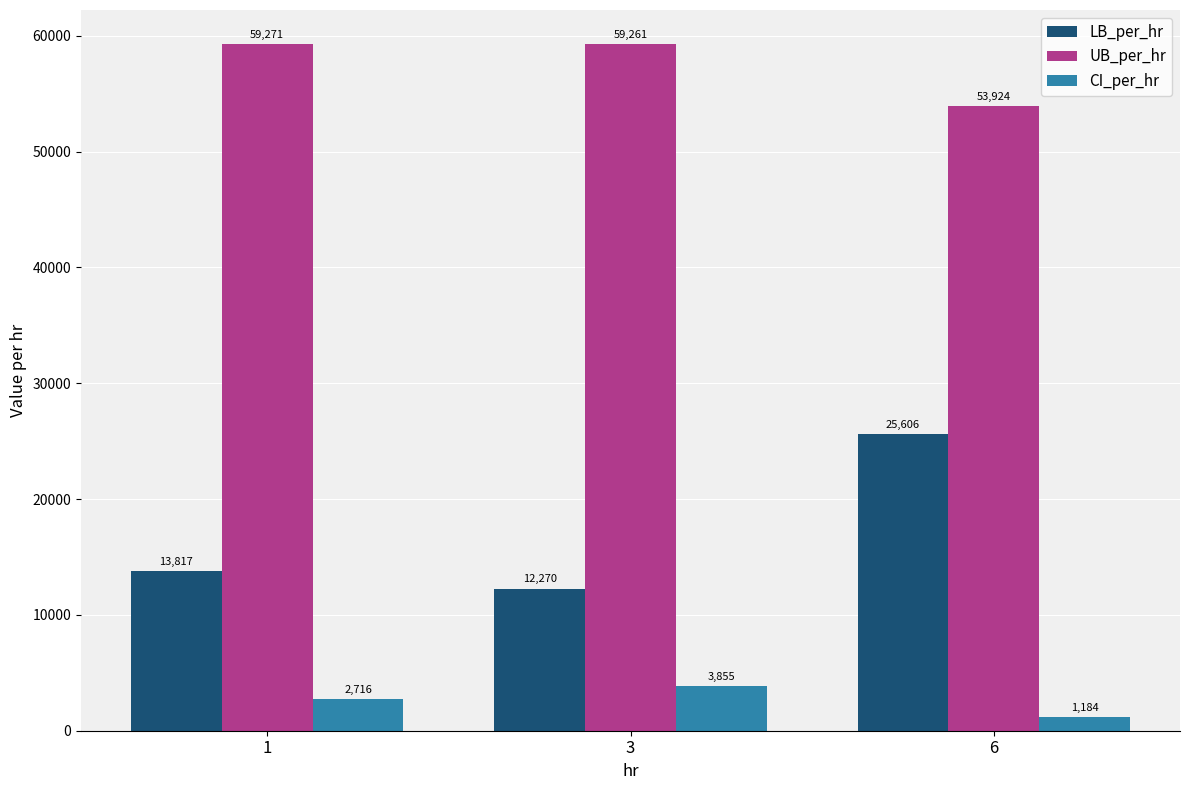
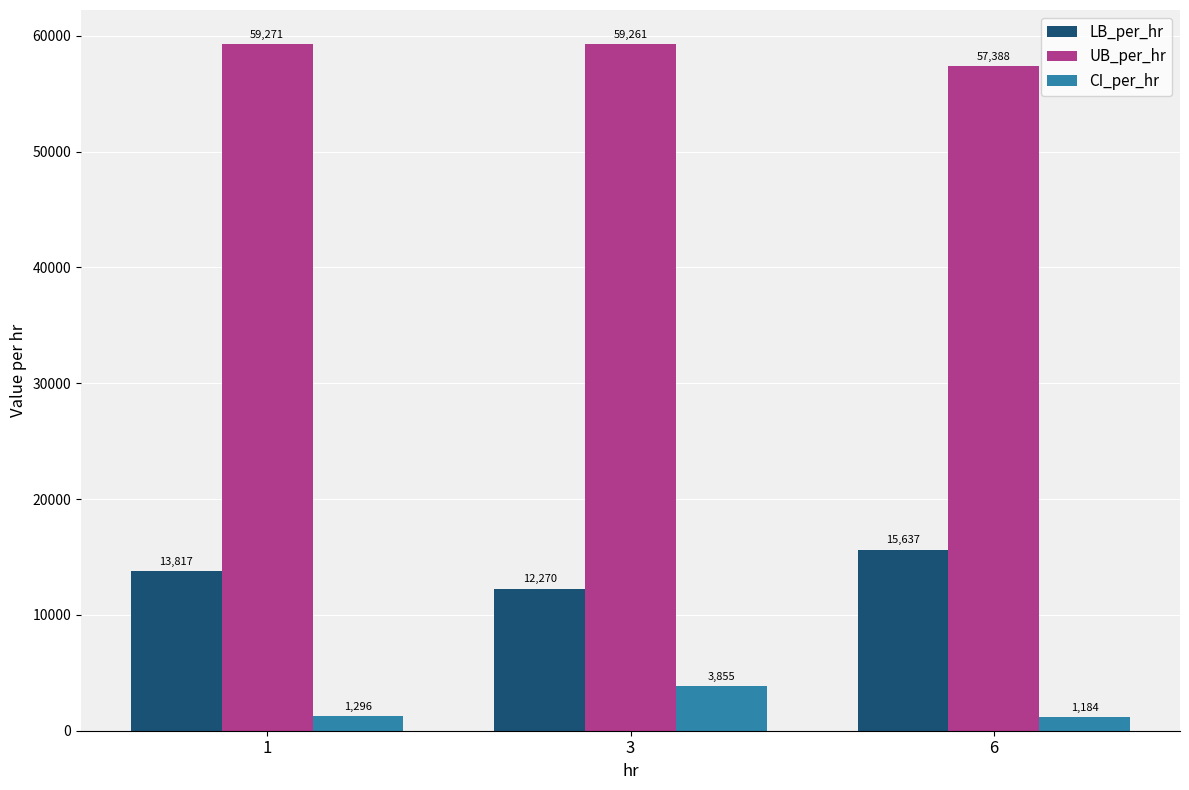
  {
    "LB_per_hr": {
      "1": "13,817",
      "3": "12,270",
-     "6": "25,606"
+     "6": "15,637"
    },
    "UB_per_hr": {
      "1": "59,271",
      "3": "59,261",
-     "6": "53,924"
+     "6": "57,388"
    },
    "CI_per_hr": {
-     "1": "2,716",
+     "1": "1,296",
      "3": "3,855",
      "6": "1,184"
    }
  }
